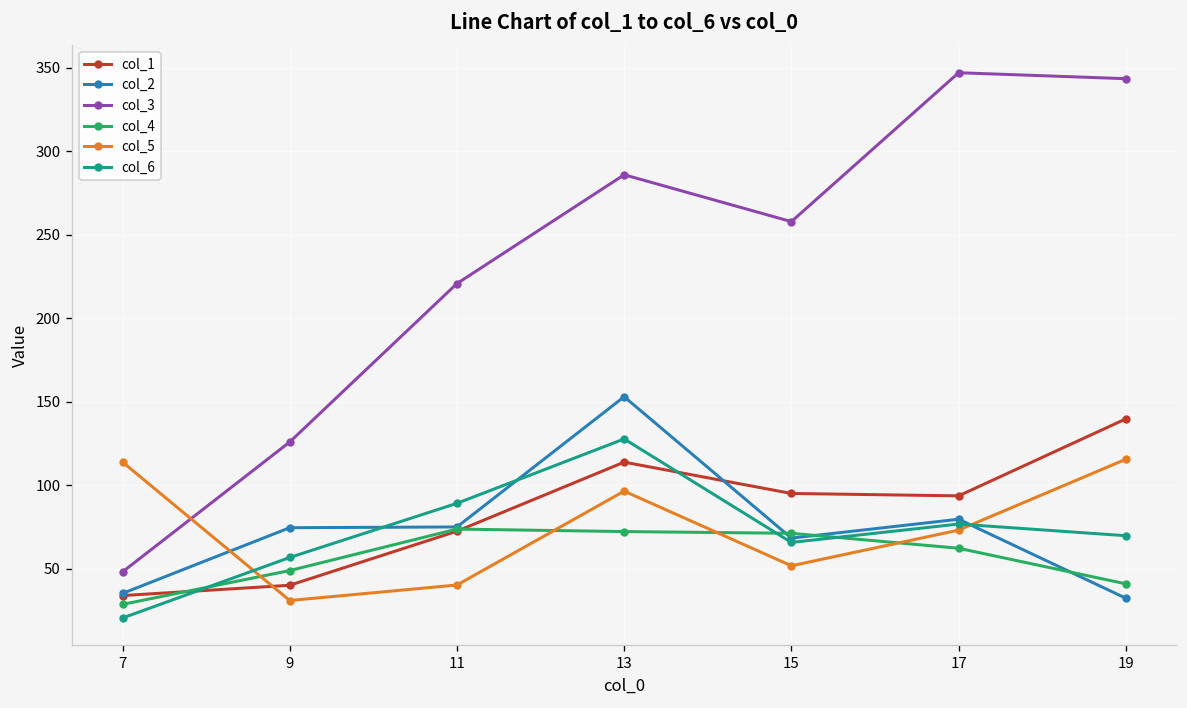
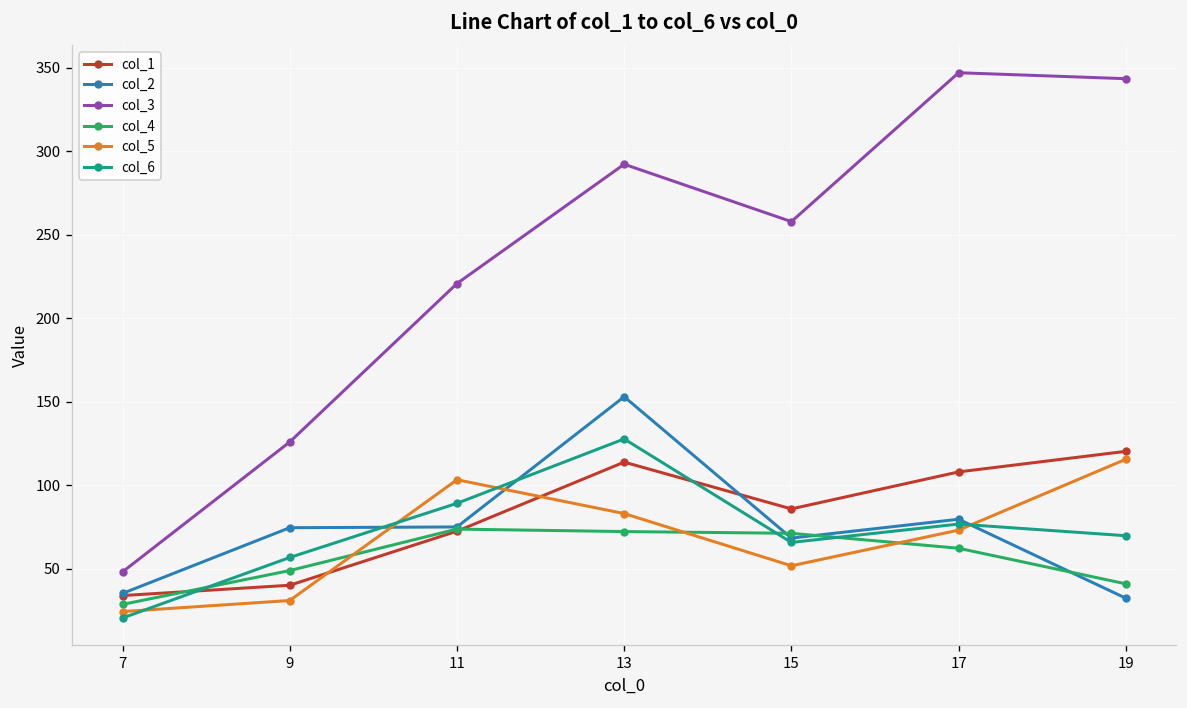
  {
    "col_1": {
      "9": 40,
      "13": 114,
-     "15": 95,
-     "17": 94,
-     "19": 140
+     "15": 86,
+     "17": 108,
+     "19": 120
    },
    "col_2": {
      "9": 75,
      "13": 153,
      "15": 68,
      "17": 80,
      "19": 32
    },
    "col_3": {
      "7": 48,
      "9": 126,
      "11": 221,
-     "13": 286,
+     "13": 292,
      "15": 258,
      "17": 347,
      "19": 343
    },
    "col_5": {
-     "7": 114,
+     "7": 24,
      "9": 31,
-     "11": 40,
-     "13": 97,
+     "11": 103,
+     "13": 83,
      "15": 52,
      "17": 73,
      "19": 116
    }
  }
